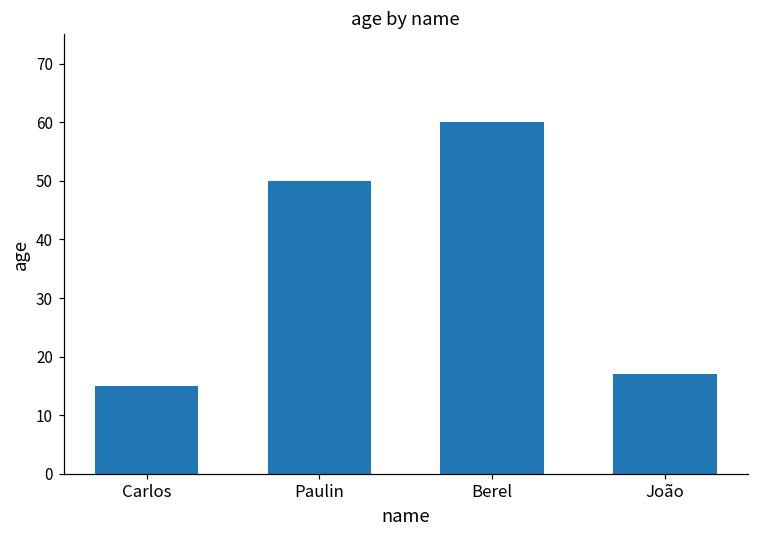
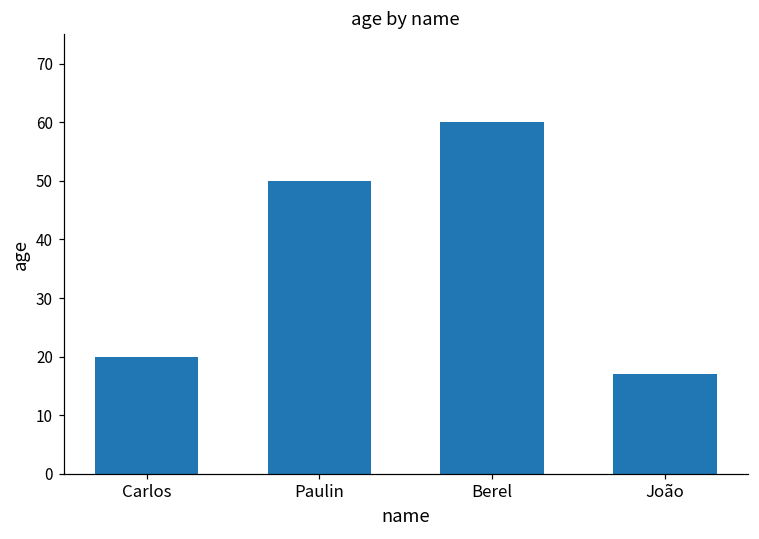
  {
-   "Carlos": 15,
+   "Carlos": 20,
    "Paulin": 50,
    "Berel": 60,
    "João": 17
  }
